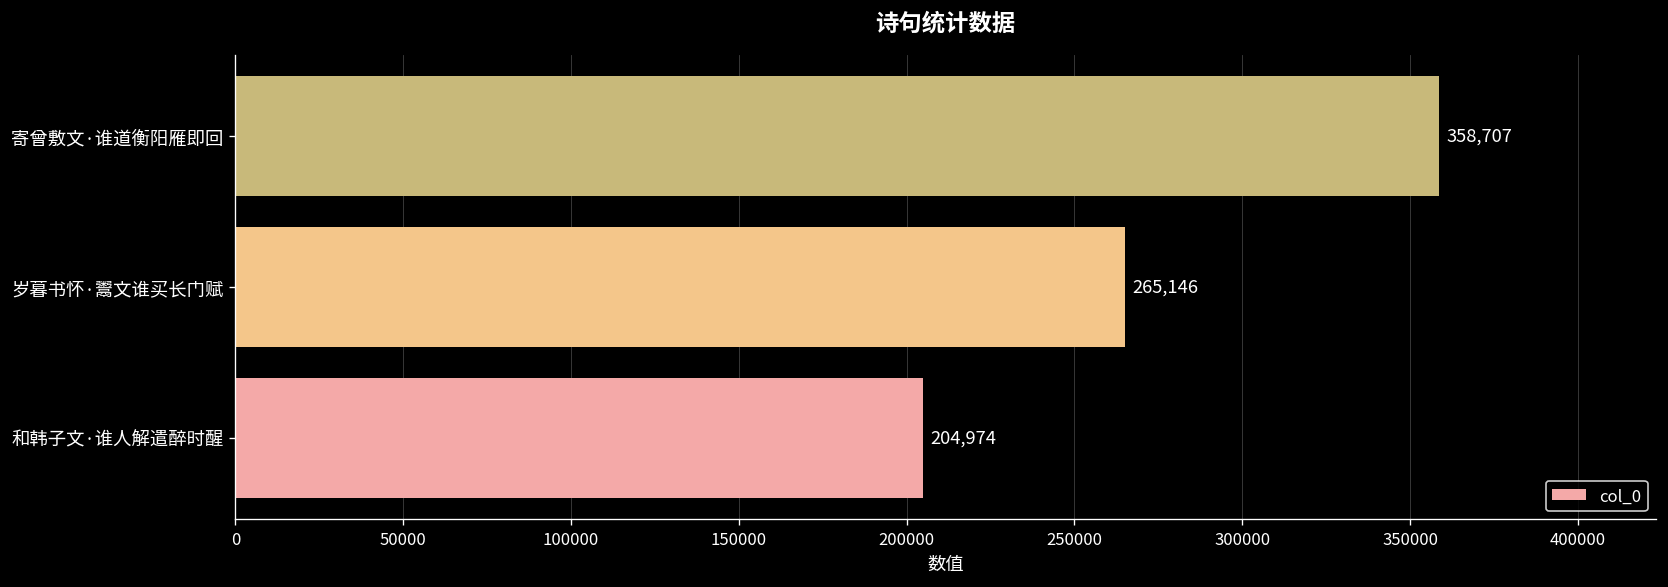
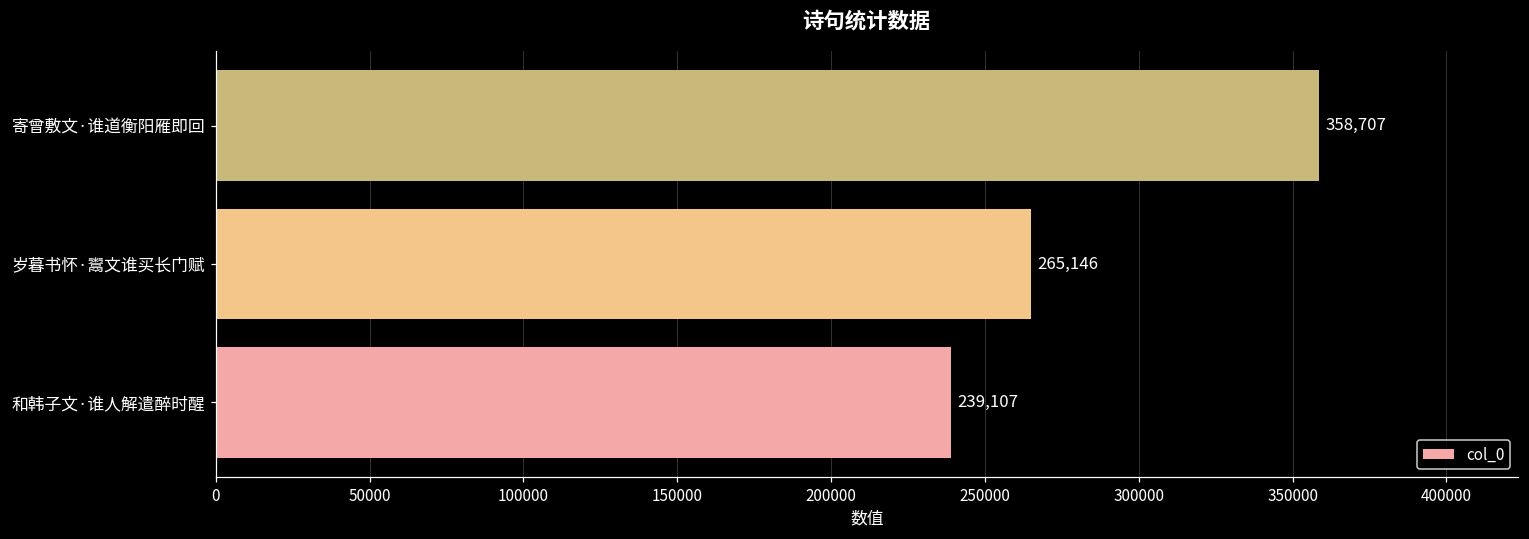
  {
    "寄曾敷文·谁道衡阳雁即回": "358,707",
    "岁暮书怀·鬻文谁买长门赋": "265,146",
-   "和韩子文·谁人解遣醉时醒": "204,974"
+   "和韩子文·谁人解遣醉时醒": "239,107"
  }
